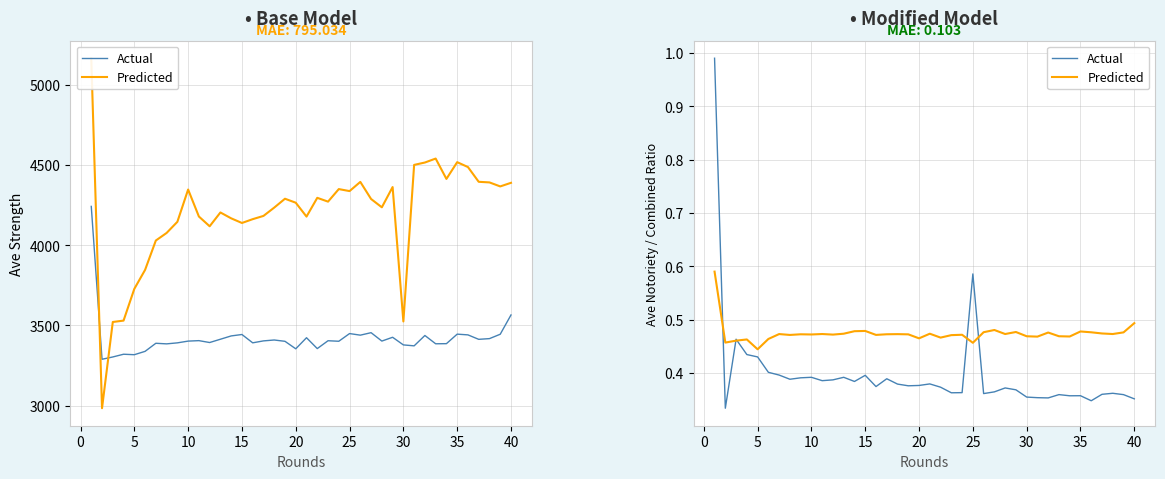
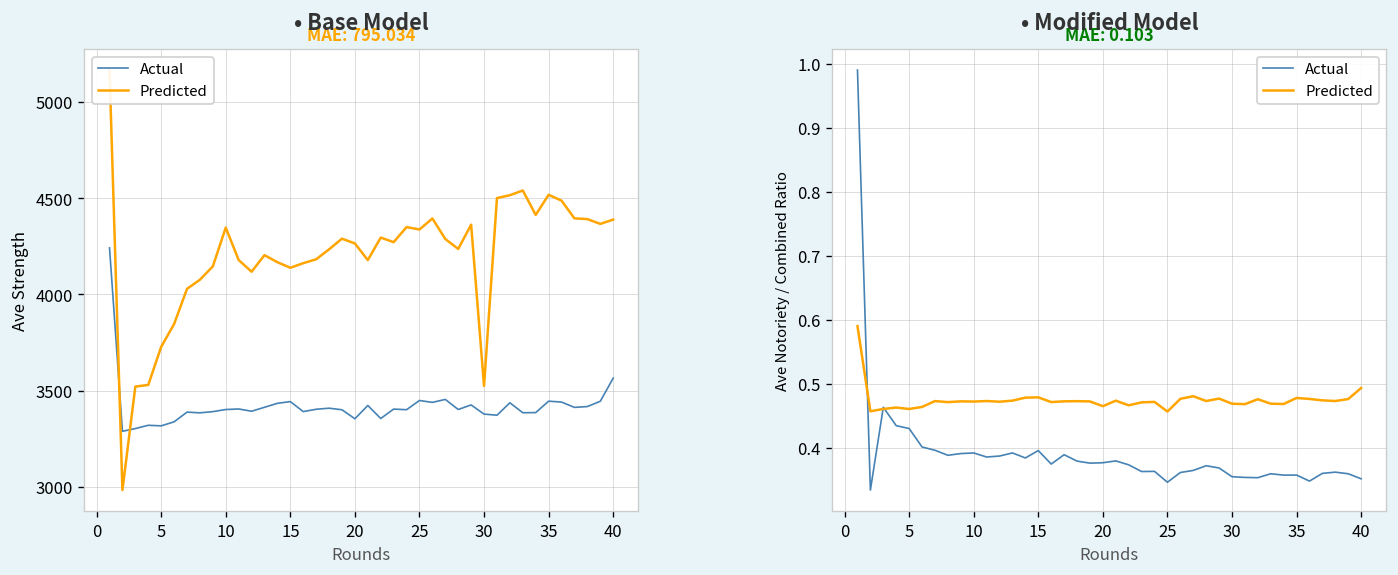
  {
    "• Base Model": {
      "Actual": {
        "5": 3320,
        "10": 3400,
        "15": 3440,
        "20": 3350,
        "25": 3450,
        "30": 3380,
        "35": 3450,
        "40": 3560
      },
      "Predicted": {
        "5": 3730,
        "10": 4350,
        "15": 4140,
        "20": 4260,
        "25": 4340,
        "30": 3520,
        "35": 4520,
        "40": 4390
      }
    },
    "• Modified Model": {
      "Actual": {
        "5": 0.43,
        "10": 0.39,
        "15": 0.40,
        "20": 0.38,
-       "25": 0.59,
+       "25": 0.35,
        "30": 0.35,
        "35": 0.36,
        "40": 0.35
      },
      "Predicted": {
-       "5": 0.44,
+       "5": 0.46,
        "10": 0.47,
        "15": 0.48,
        "20": 0.47,
        "25": 0.46,
        "30": 0.47,
        "35": 0.48,
        "40": 0.49
      }
    }
  }
